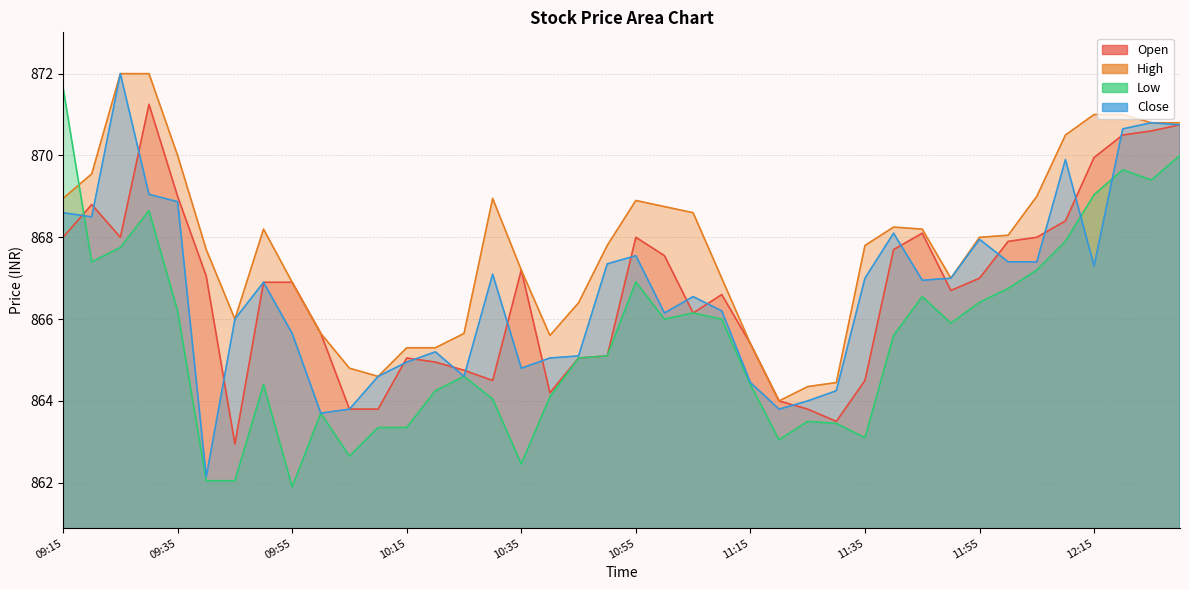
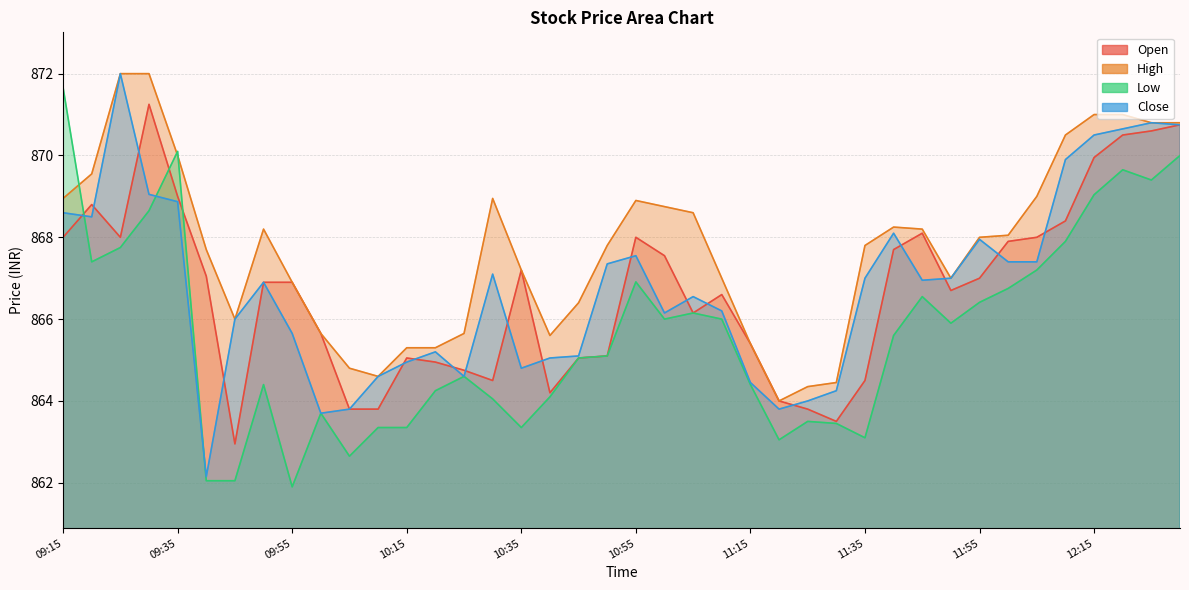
  {
    "Low": {
      "09:15": 871.7,
-     "09:35": 866.2,
+     "09:35": 870.1,
      "09:55": 861.9,
      "10:15": 863.4,
-     "10:35": 862.5,
+     "10:35": 863.4,
      "10:55": 866.9,
      "11:35": 863.1,
      "11:55": 866.4,
      "12:15": 869.0
    },
    "Close": {
      "09:15": 868.6,
      "09:35": 868.9,
      "09:55": 865.7,
      "10:15": 865.0,
      "10:35": 864.8,
      "10:55": 867.6,
      "11:35": 867.0,
-     "12:15": 867.3
+     "12:15": 870.5
    }
  }
